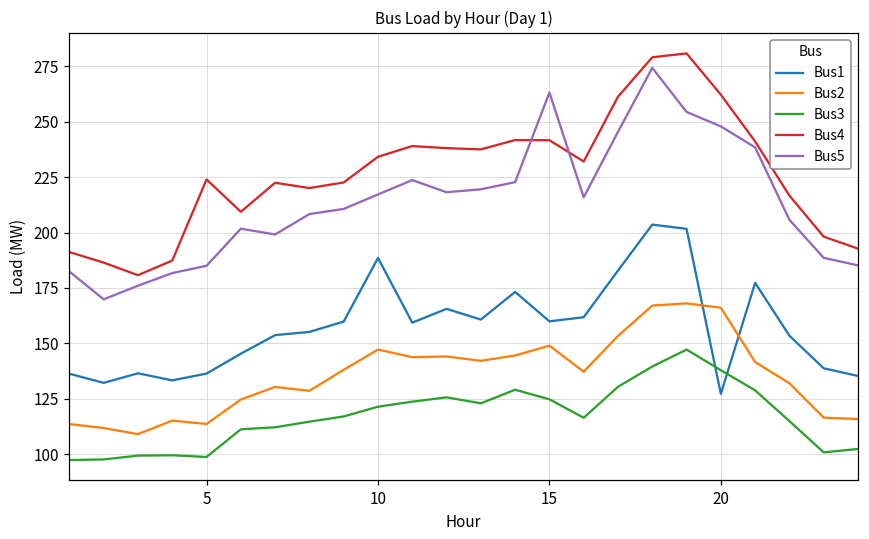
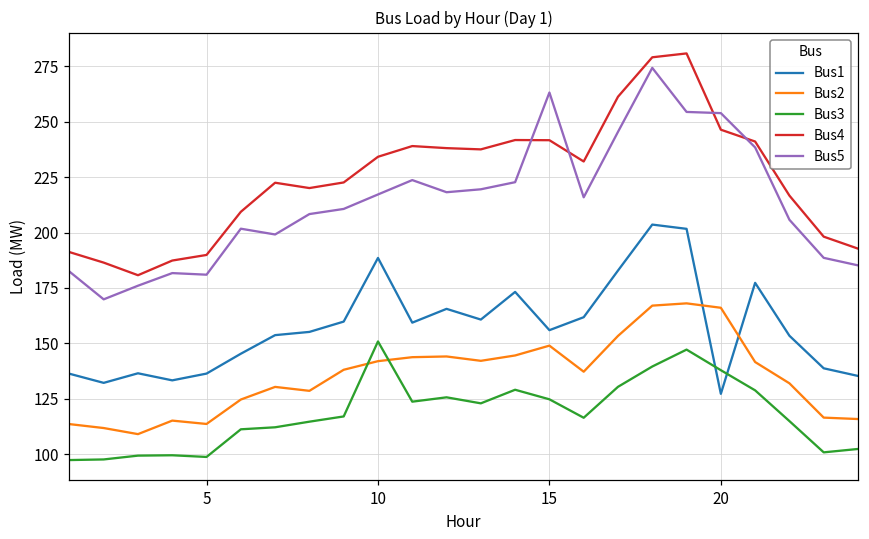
  {
    "Bus1": {
      "5": 136,
      "10": 189,
-     "15": 160,
+     "15": 156,
      "20": 127
    },
    "Bus2": {
      "5": 114,
-     "10": 147,
+     "10": 142,
      "15": 149,
      "20": 166
    },
    "Bus3": {
      "5": 99,
-     "10": 121,
+     "10": 151,
      "15": 125,
      "20": 138
    },
    "Bus4": {
-     "5": 224,
+     "5": 190,
      "10": 234,
      "15": 242,
-     "20": 262
+     "20": 246
    },
    "Bus5": {
-     "5": 185,
+     "5": 181,
      "10": 217,
      "15": 263,
-     "20": 248
+     "20": 254
    }
  }
